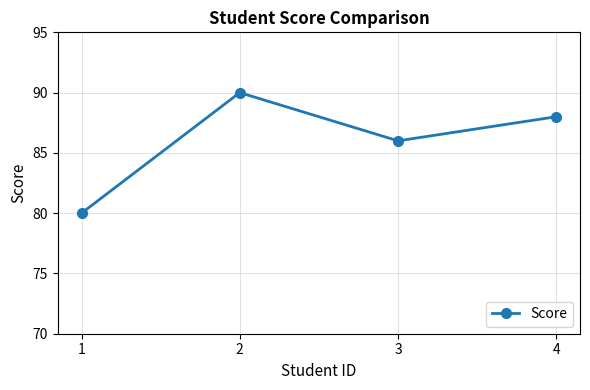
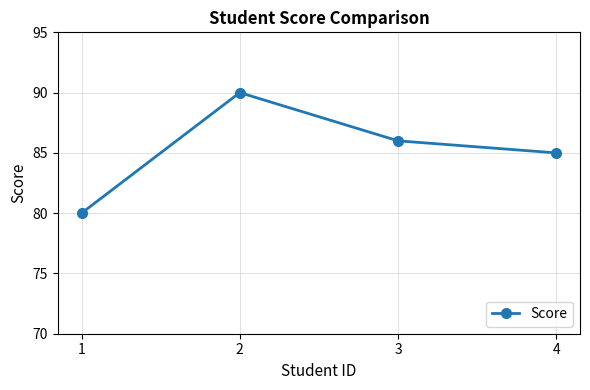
  {
    "1": 80,
    "2": 90,
    "3": 86,
-   "4": 88
+   "4": 85
  }
